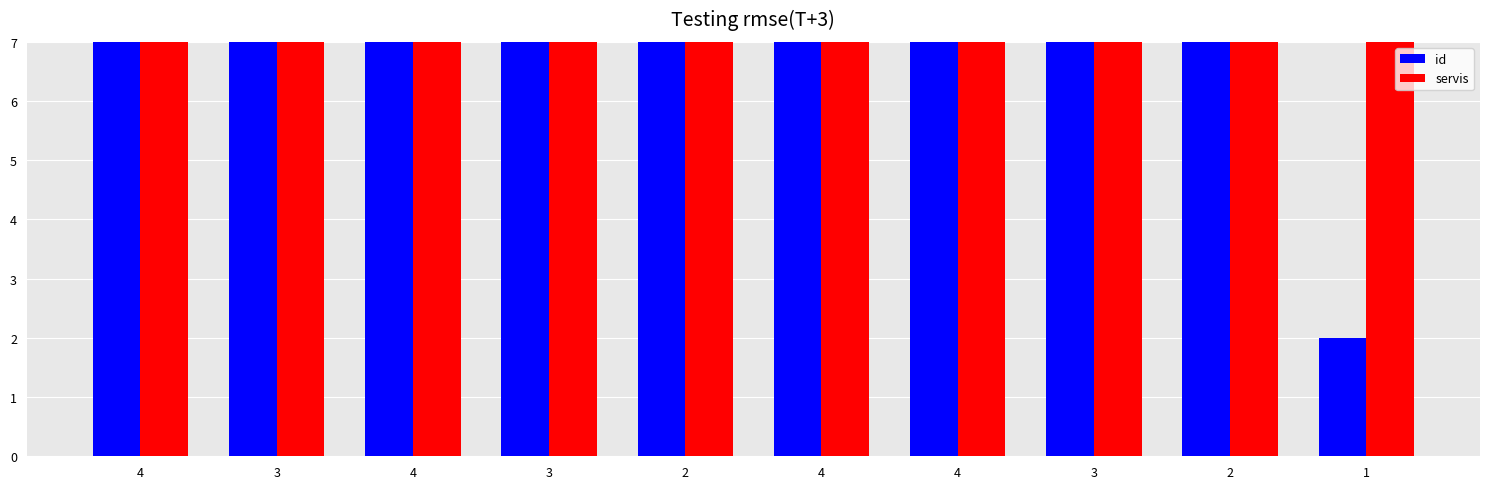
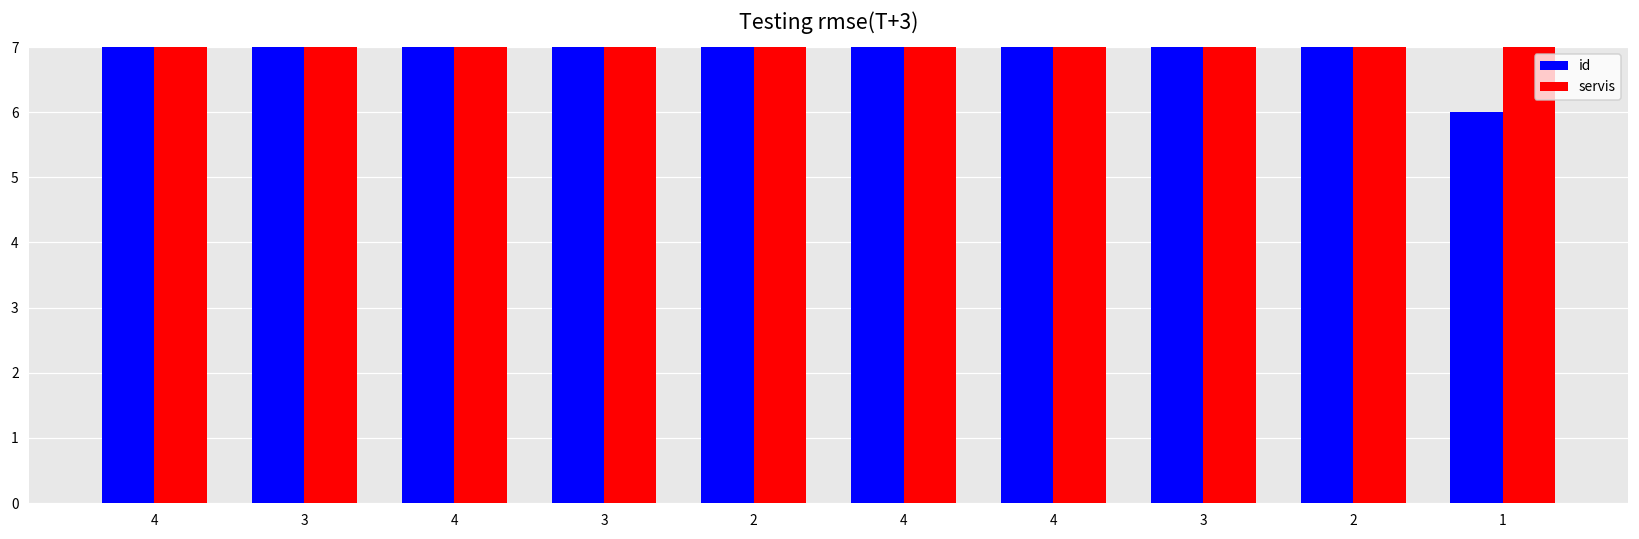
  {
    "id": {
-     "1": 2
+     "1": 6
    }
  }
